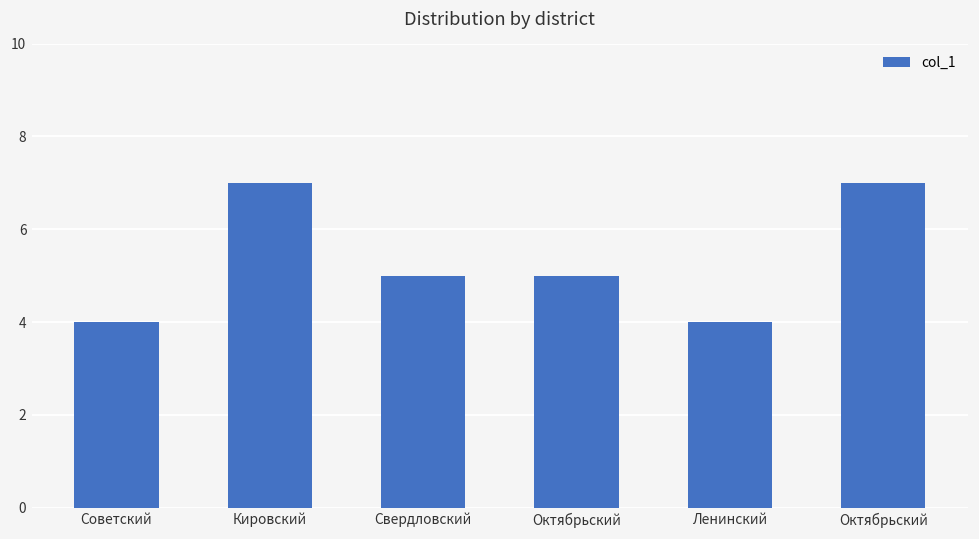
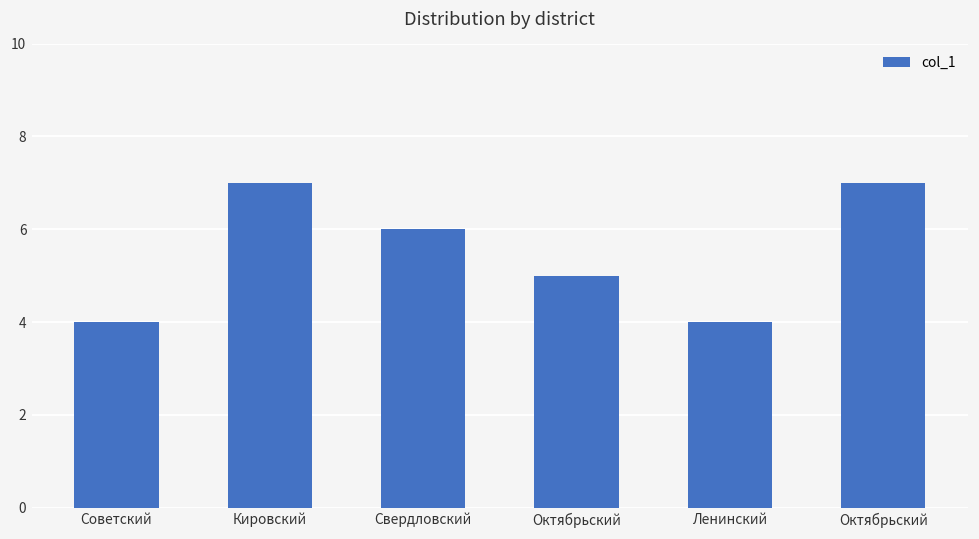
  {
    "Советский": 4,
    "Кировский": 7,
-   "Свердловский": 5,
+   "Свердловский": 6,
    "Ленинский": 4
  }
